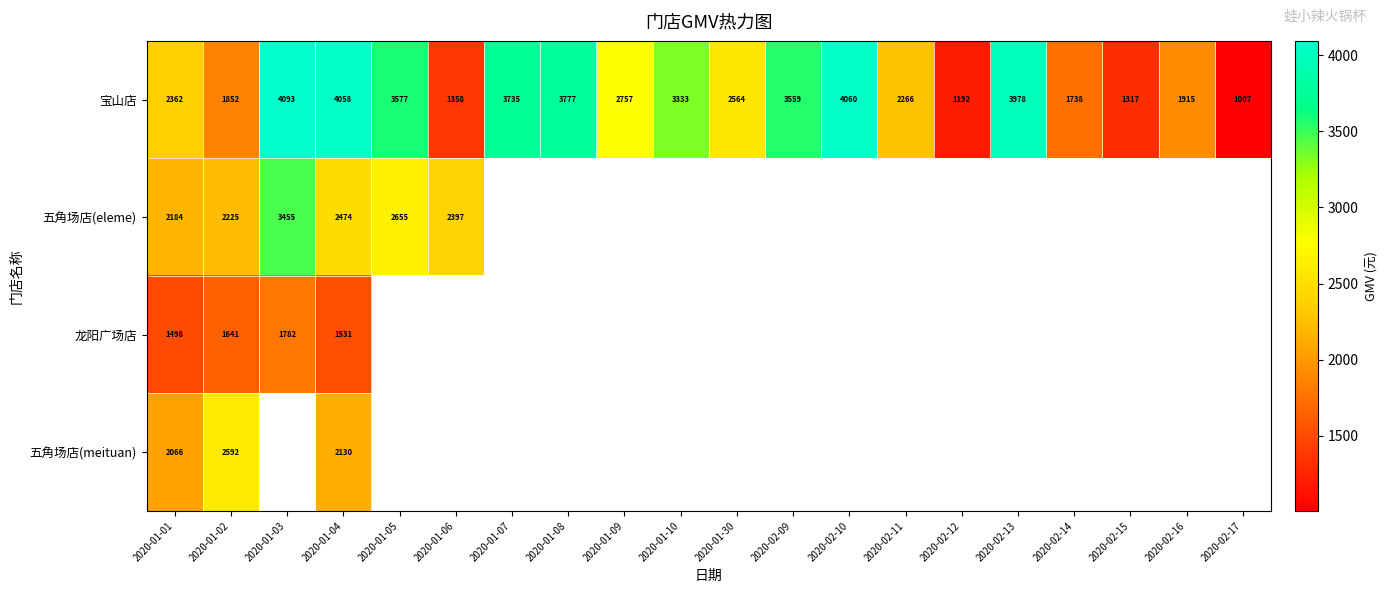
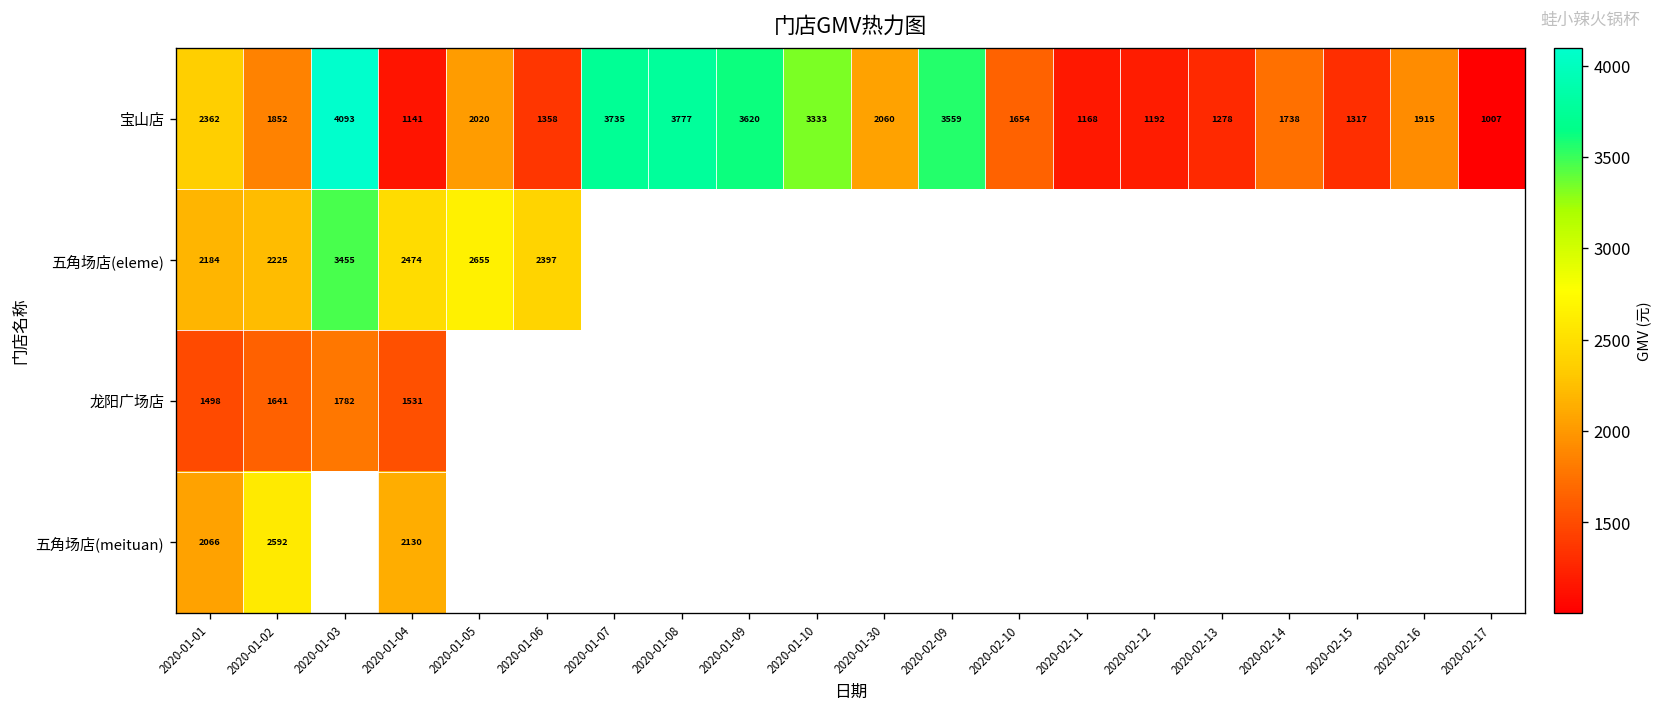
  {
    "宝山店": {
      "2020-01-01": 2362,
      "2020-01-02": 1852,
      "2020-01-03": 4093,
-     "2020-01-04": 4058,
-     "2020-01-05": 3577,
+     "2020-01-04": 1141,
+     "2020-01-05": 2020,
      "2020-01-06": 1358,
      "2020-01-07": 3735,
      "2020-01-08": 3777,
-     "2020-01-09": 2757,
+     "2020-01-09": 3620,
      "2020-01-10": 3333,
-     "2020-01-30": 2564,
+     "2020-01-30": 2060,
      "2020-02-09": 3559,
-     "2020-02-10": 4060,
-     "2020-02-11": 2266,
+     "2020-02-10": 1654,
+     "2020-02-11": 1168,
      "2020-02-12": 1192,
-     "2020-02-13": 3978,
+     "2020-02-13": 1278,
      "2020-02-14": 1738,
      "2020-02-15": 1317,
      "2020-02-16": 1915,
      "2020-02-17": 1007
    },
    "五角场店(eleme)": {
      "2020-01-01": 2184,
      "2020-01-02": 2225,
      "2020-01-03": 3455,
      "2020-01-04": 2474,
      "2020-01-05": 2655,
      "2020-01-06": 2397
    },
    "龙阳广场店": {
      "2020-01-01": 1498,
      "2020-01-02": 1641,
      "2020-01-03": 1782,
      "2020-01-04": 1531
    },
    "五角场店(meituan)": {
      "2020-01-01": 2066,
      "2020-01-02": 2592,
      "2020-01-04": 2130
    }
  }
